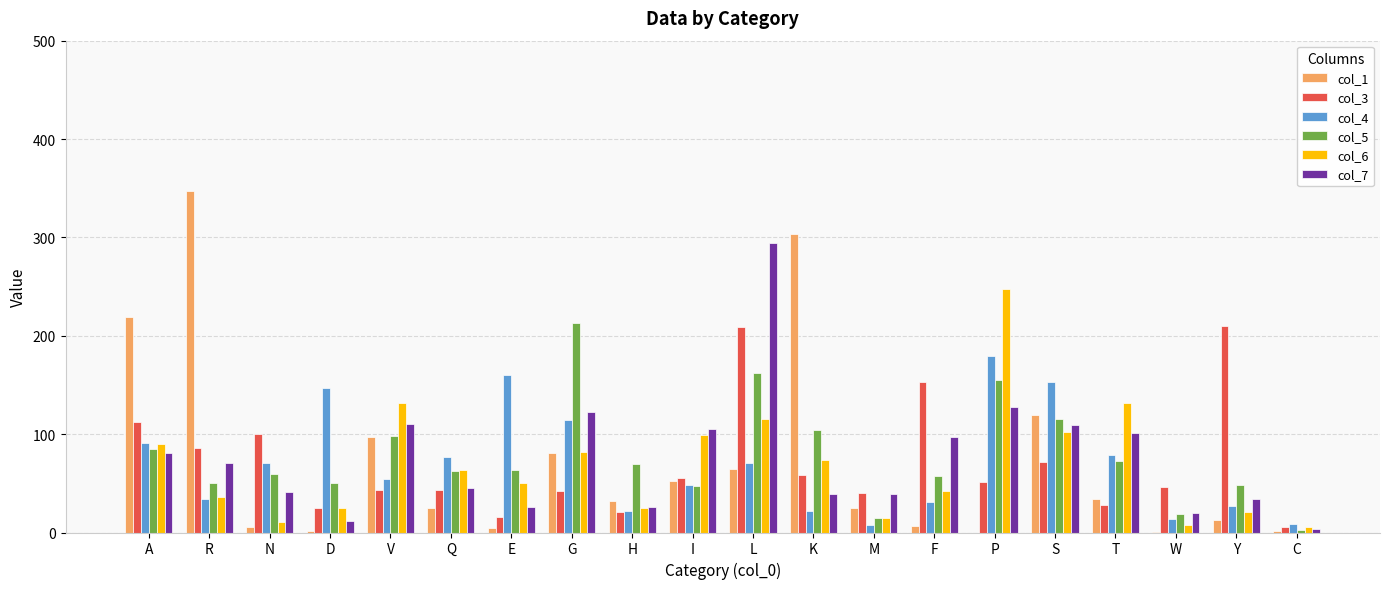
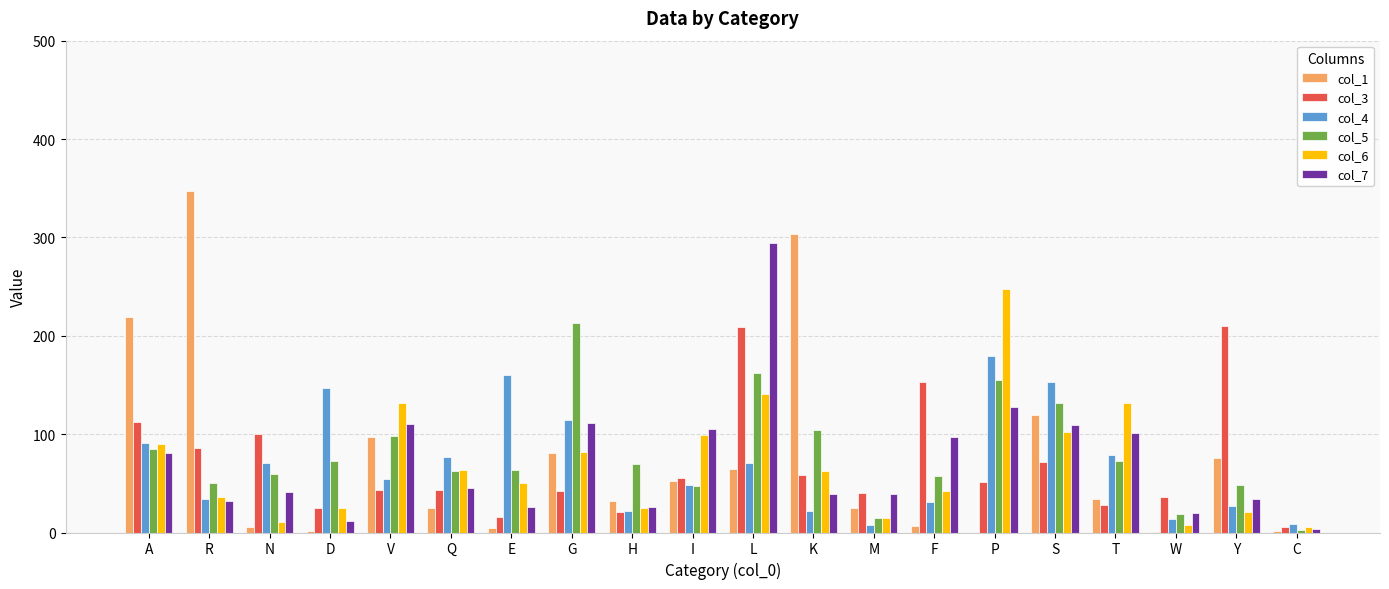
  {
    "col_1": {
      "A": 220,
      "R": 350,
      "N": 10,
      "V": 100,
      "Q": 30,
      "E": 0,
      "G": 80,
      "H": 30,
      "I": 50,
      "L": 60,
      "K": 300,
      "M": 20,
      "F": 10,
      "P": 0,
      "S": 120,
      "T": 30,
-     "Y": 10
+     "Y": 80
    },
    "col_3": {
      "A": 110,
      "R": 90,
      "N": 100,
      "D": 20,
      "V": 40,
      "Q": 40,
      "E": 20,
      "G": 40,
      "H": 20,
      "I": 60,
      "L": 210,
      "K": 60,
      "M": 40,
      "F": 150,
      "P": 50,
      "S": 70,
      "T": 30,
-     "W": 50,
+     "W": 40,
      "Y": 210,
      "C": 10
    },
    "col_4": {
      "A": 90,
      "R": 30,
      "N": 70,
      "D": 150,
      "V": 50,
      "Q": 80,
      "E": 160,
      "G": 110,
      "H": 20,
      "I": 50,
      "L": 70,
      "K": 20,
      "M": 10,
      "F": 30,
      "P": 180,
      "S": 150,
      "T": 80,
      "W": 10,
      "Y": 30,
      "C": 10
    },
    "col_5": {
      "A": 90,
      "R": 50,
      "N": 60,
-     "D": 50,
+     "D": 70,
      "V": 100,
      "Q": 60,
      "E": 60,
      "G": 210,
      "H": 70,
      "I": 50,
      "L": 160,
      "K": 100,
      "M": 10,
      "F": 60,
      "P": 150,
-     "S": 110,
+     "S": 130,
      "T": 70,
      "W": 20,
      "Y": 50,
      "C": 0
    },
    "col_6": {
      "A": 90,
      "R": 40,
      "N": 10,
      "D": 30,
      "V": 130,
      "Q": 60,
      "E": 50,
      "G": 80,
      "H": 20,
      "I": 100,
-     "L": 120,
-     "K": 70,
+     "L": 140,
+     "K": 60,
      "M": 20,
      "F": 40,
      "P": 250,
      "S": 100,
      "T": 130,
      "W": 10,
      "Y": 20,
      "C": 10
    },
    "col_7": {
      "A": 80,
-     "R": 70,
+     "R": 30,
      "N": 40,
      "D": 10,
      "V": 110,
      "Q": 50,
      "E": 30,
-     "G": 120,
+     "G": 110,
      "H": 30,
      "I": 100,
      "L": 290,
      "K": 40,
      "M": 40,
      "F": 100,
      "P": 130,
      "S": 110,
      "T": 100,
      "W": 20,
      "Y": 30,
      "C": 0
    }
  }
